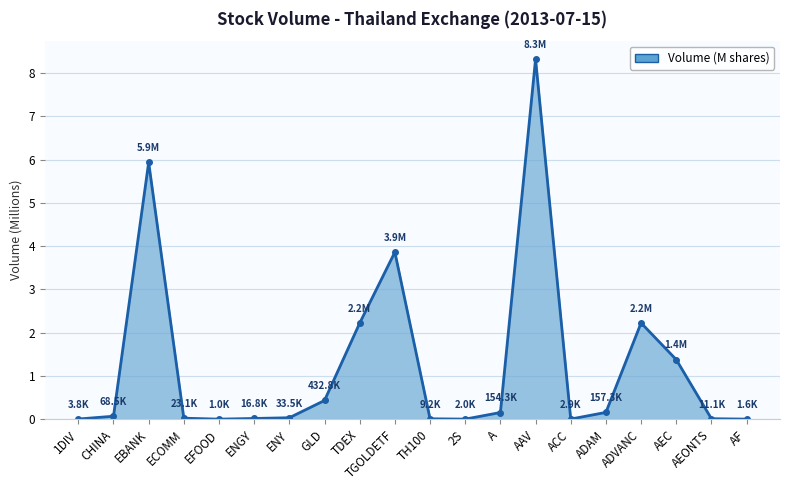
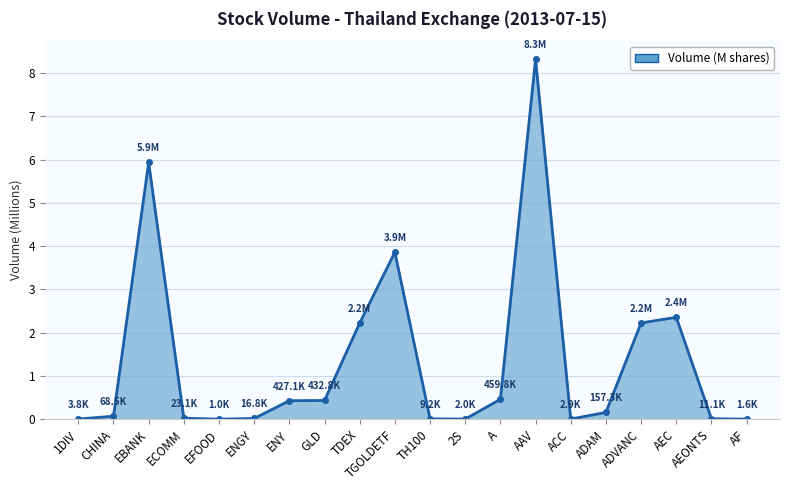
  {
    "EBANK": "5.9M",
-   "ENY": "33.5K",
+   "ENY": "427.1K",
    "TDEX": "2.2M",
    "TGOLDETF": "3.9M",
-   "A": "154.3K",
+   "A": "459.8K",
    "AAV": "8.3M",
    "ADVANC": "2.2M",
-   "AEC": "1.4M"
+   "AEC": "2.4M"
  }
